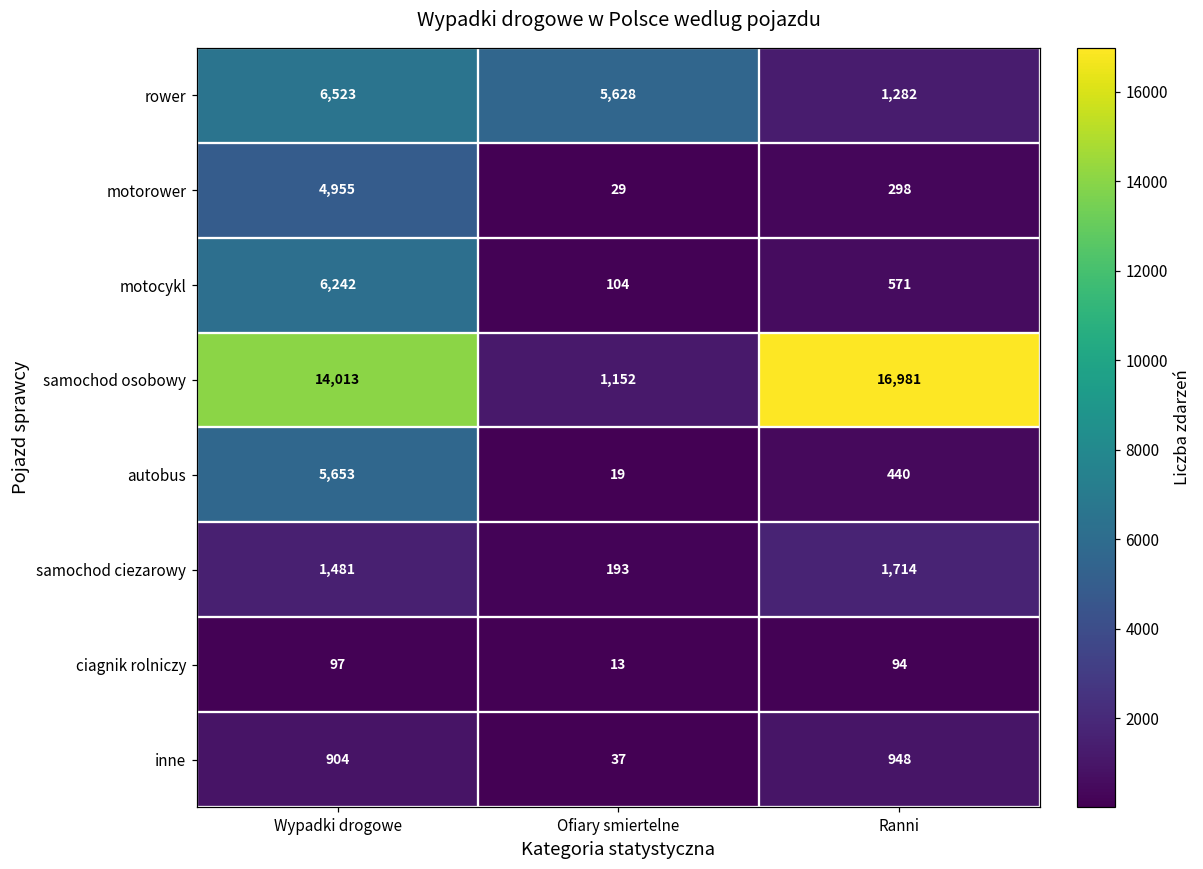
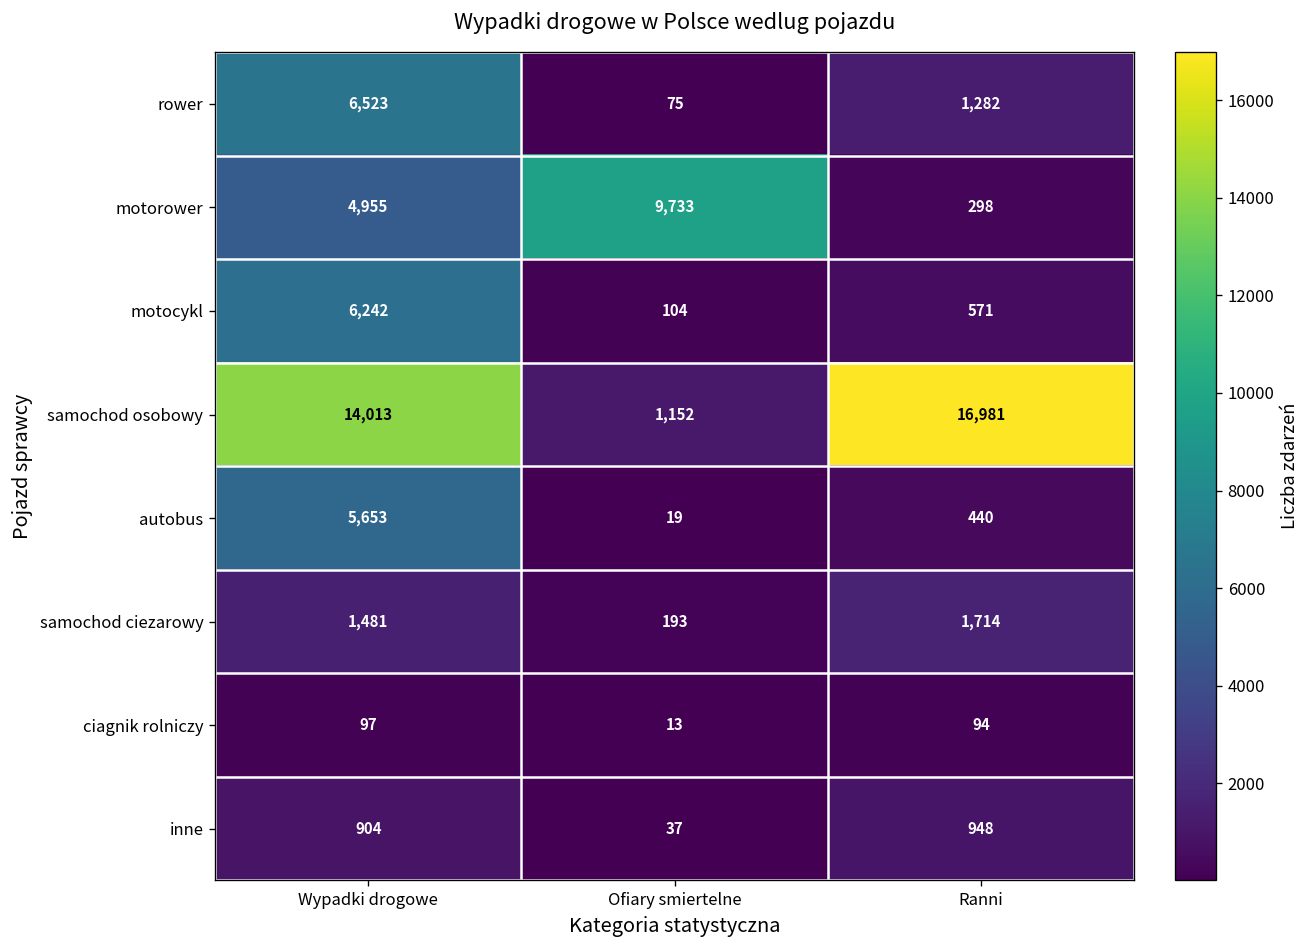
  {
    "rower": {
      "Wypadki drogowe": "6,523",
-     "Ofiary smiertelne": "5,628",
+     "Ofiary smiertelne": "75",
      "Ranni": "1,282"
    },
    "motorower": {
      "Wypadki drogowe": "4,955",
-     "Ofiary smiertelne": "29",
+     "Ofiary smiertelne": "9,733",
      "Ranni": "298"
    },
    "motocykl": {
      "Wypadki drogowe": "6,242",
      "Ofiary smiertelne": "104",
      "Ranni": "571"
    },
    "samochod osobowy": {
      "Wypadki drogowe": "14,013",
      "Ofiary smiertelne": "1,152",
      "Ranni": "16,981"
    },
    "autobus": {
      "Wypadki drogowe": "5,653",
      "Ofiary smiertelne": "19",
      "Ranni": "440"
    },
    "samochod ciezarowy": {
      "Wypadki drogowe": "1,481",
      "Ofiary smiertelne": "193",
      "Ranni": "1,714"
    },
    "ciagnik rolniczy": {
      "Wypadki drogowe": "97",
      "Ofiary smiertelne": "13",
      "Ranni": "94"
    },
    "inne": {
      "Wypadki drogowe": "904",
      "Ofiary smiertelne": "37",
      "Ranni": "948"
    }
  }
